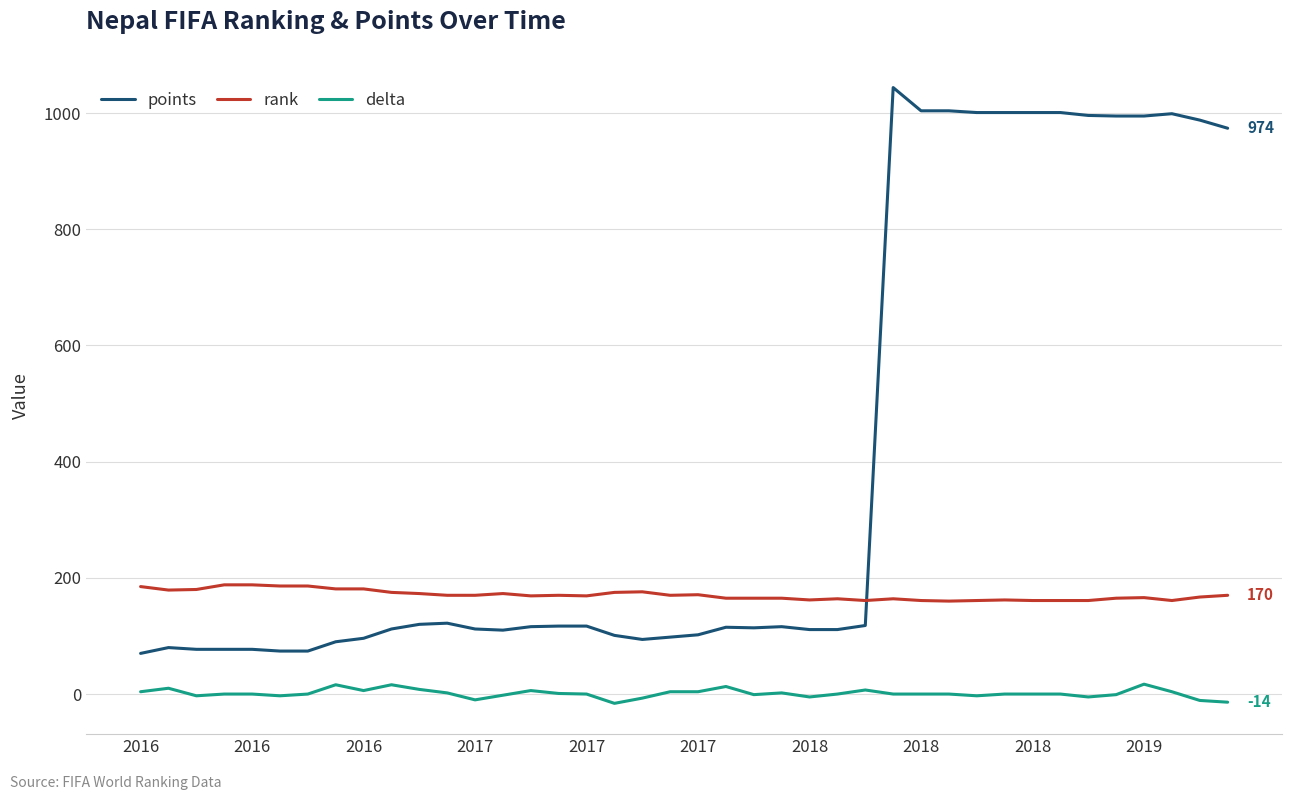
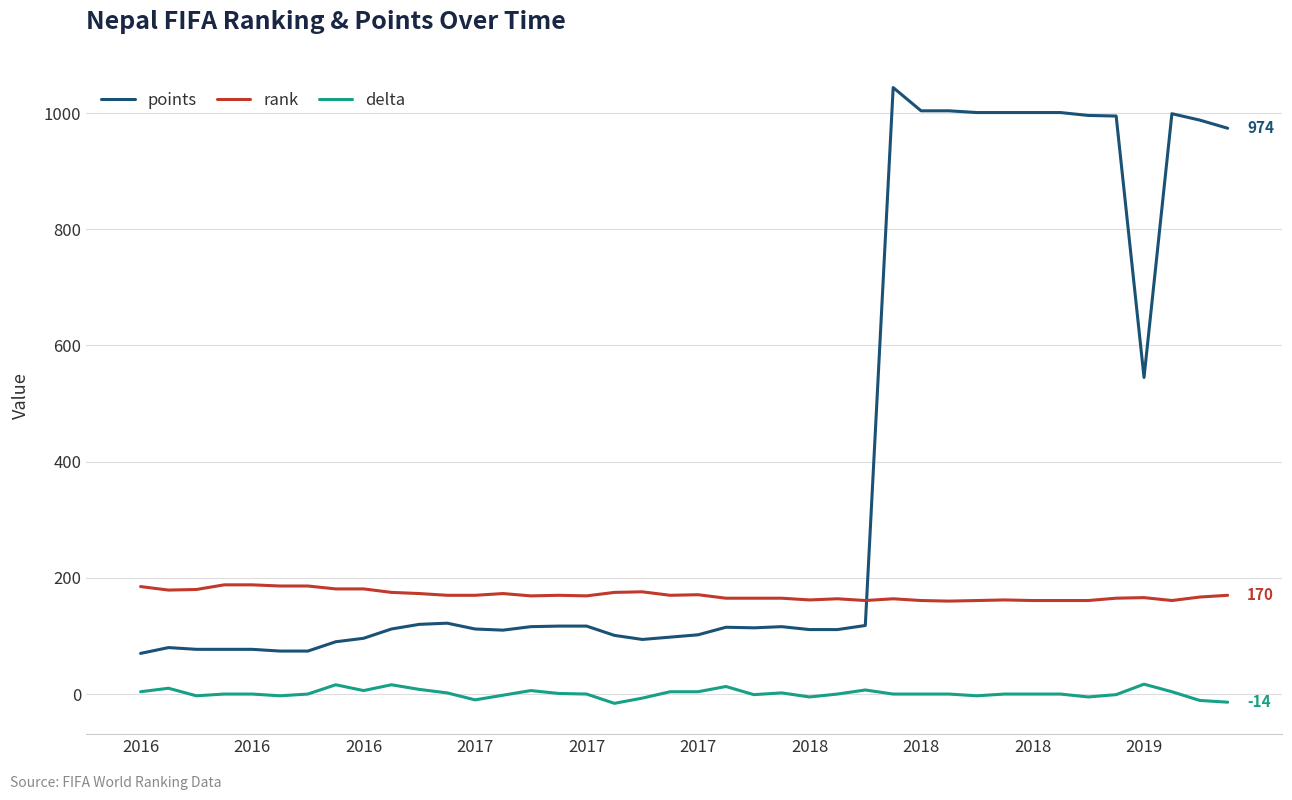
  {
    "points": {
-     "2019": 1000
+     "2019": 550
    },
    "rank": {
      "2019": 170
    },
    "delta": {
      "2019": 20
    }
  }
